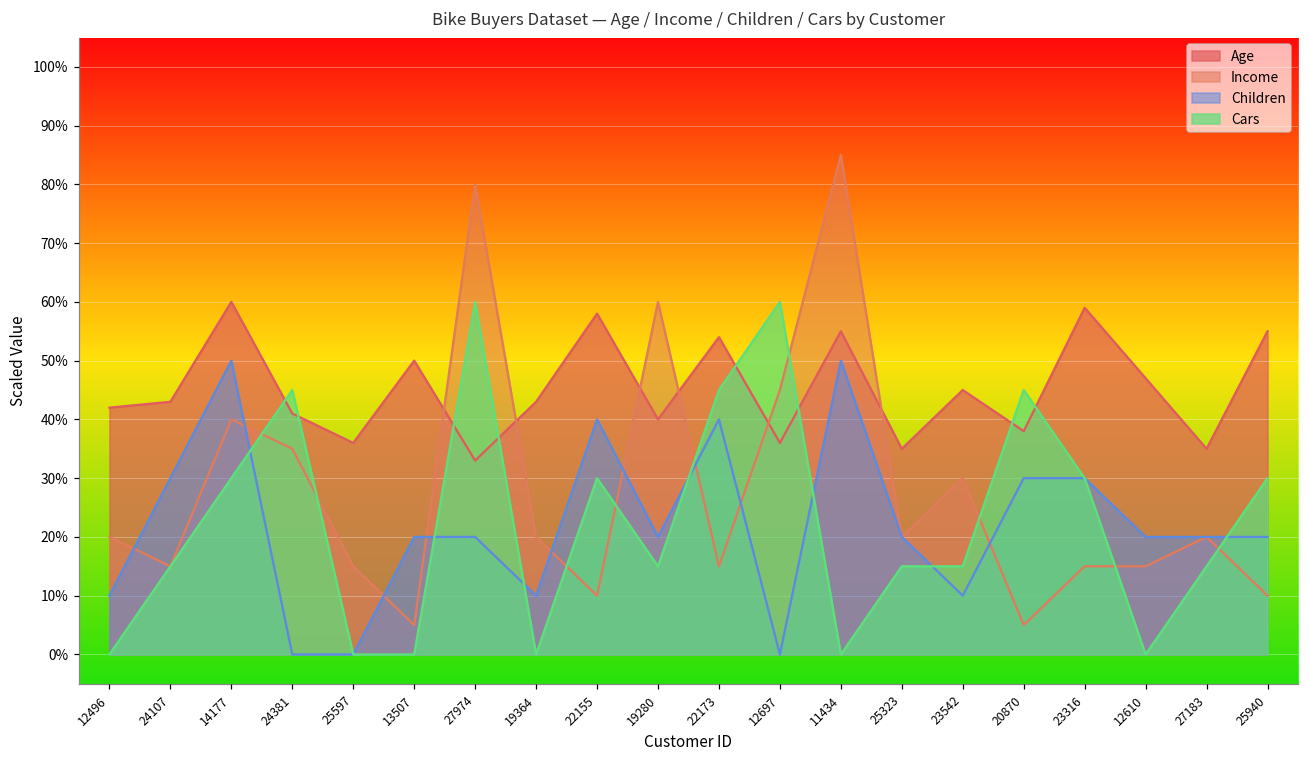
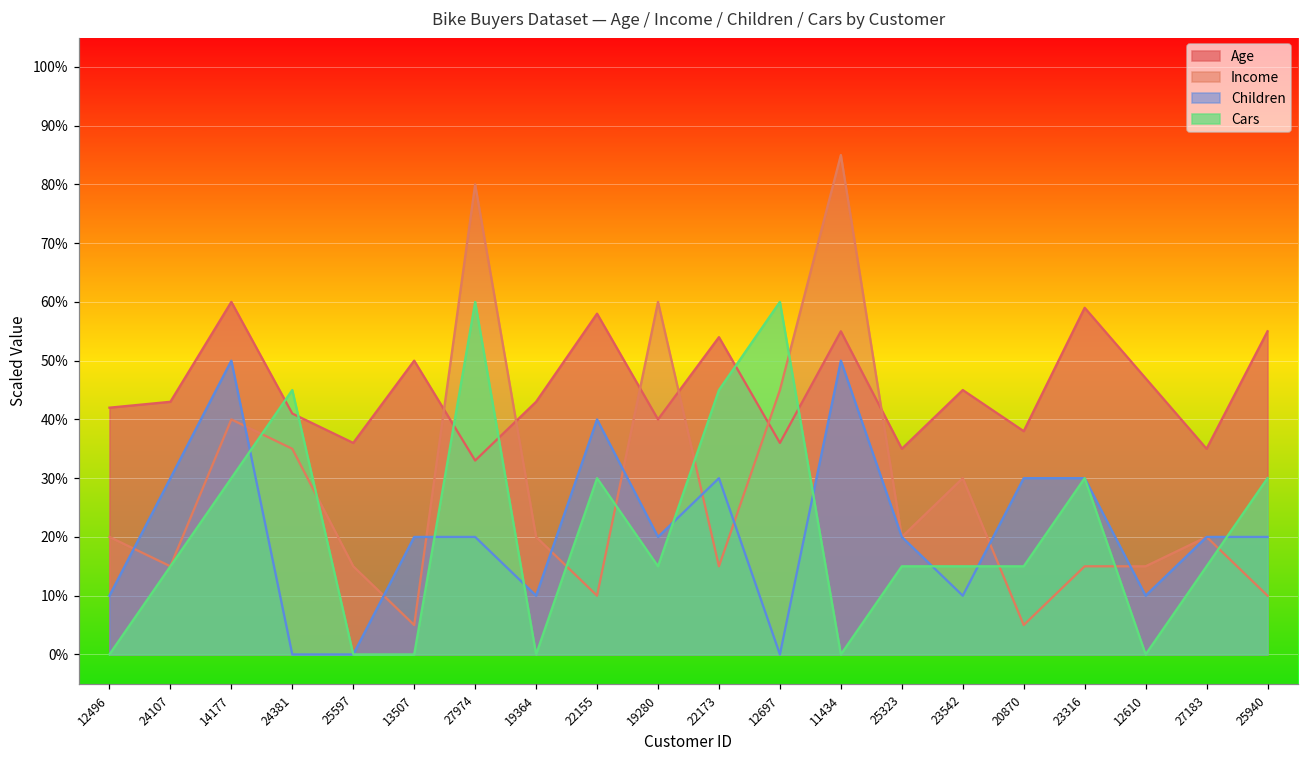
  {
    "Children": {
      "12496": "10%",
      "24107": "30%",
      "14177": "50%",
      "24381": "0%",
      "13507": "20%",
      "27974": "20%",
      "19364": "10%",
      "22155": "40%",
      "19280": "20%",
-     "22173": "40%",
+     "22173": "30%",
      "12697": "0%",
      "11434": "50%",
      "23542": "10%",
      "20870": "30%",
-     "12610": "20%",
+     "12610": "10%",
      "25940": "20%"
    },
    "Cars": {
      "12496": "0%",
      "14177": "30%",
      "24381": "45%",
      "13507": "0%",
      "27974": "60%",
      "19364": "0%",
      "22155": "30%",
      "19280": "15%",
      "22173": "45%",
      "12697": "60%",
      "11434": "0%",
      "25323": "15%",
      "23542": "15%",
-     "20870": "45%",
+     "20870": "15%",
      "12610": "0%",
      "27183": "15%",
      "25940": "30%"
    }
  }
